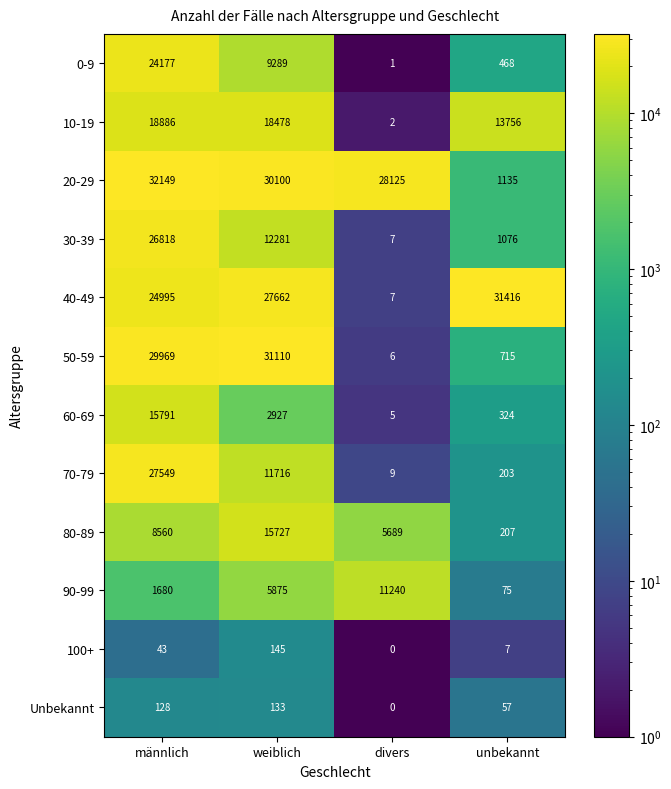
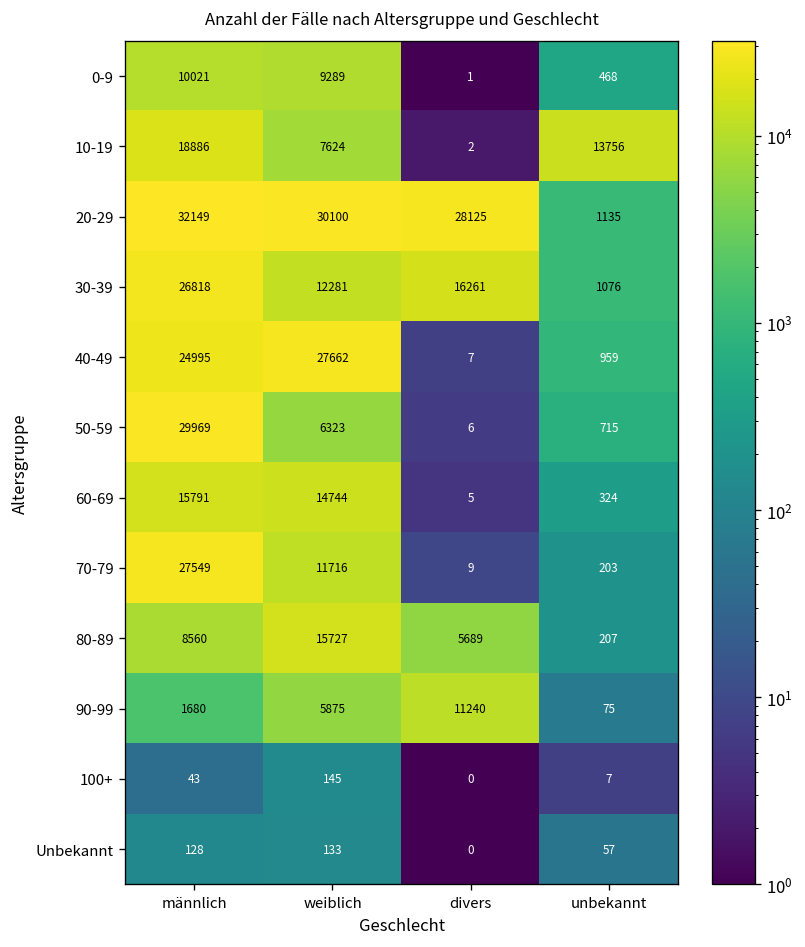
  {
    "0-9": {
-     "männlich": 24177,
+     "männlich": 10021,
      "weiblich": 9289,
      "divers": 1,
      "unbekannt": 468
    },
    "10-19": {
      "männlich": 18886,
-     "weiblich": 18478,
+     "weiblich": 7624,
      "divers": 2,
      "unbekannt": 13756
    },
    "20-29": {
      "männlich": 32149,
      "weiblich": 30100,
      "divers": 28125,
      "unbekannt": 1135
    },
    "30-39": {
      "männlich": 26818,
      "weiblich": 12281,
-     "divers": 7,
+     "divers": 16261,
      "unbekannt": 1076
    },
    "40-49": {
      "männlich": 24995,
      "weiblich": 27662,
      "divers": 7,
-     "unbekannt": 31416
+     "unbekannt": 959
    },
    "50-59": {
      "männlich": 29969,
-     "weiblich": 31110,
+     "weiblich": 6323,
      "divers": 6,
      "unbekannt": 715
    },
    "60-69": {
      "männlich": 15791,
-     "weiblich": 2927,
+     "weiblich": 14744,
      "divers": 5,
      "unbekannt": 324
    },
    "70-79": {
      "männlich": 27549,
      "weiblich": 11716,
      "divers": 9,
      "unbekannt": 203
    },
    "80-89": {
      "männlich": 8560,
      "weiblich": 15727,
      "divers": 5689,
      "unbekannt": 207
    },
    "90-99": {
      "männlich": 1680,
      "weiblich": 5875,
      "divers": 11240,
      "unbekannt": 75
    },
    "100+": {
      "männlich": 43,
      "weiblich": 145,
      "divers": 0,
      "unbekannt": 7
    },
    "Unbekannt": {
      "männlich": 128,
      "weiblich": 133,
      "divers": 0,
      "unbekannt": 57
    }
  }
